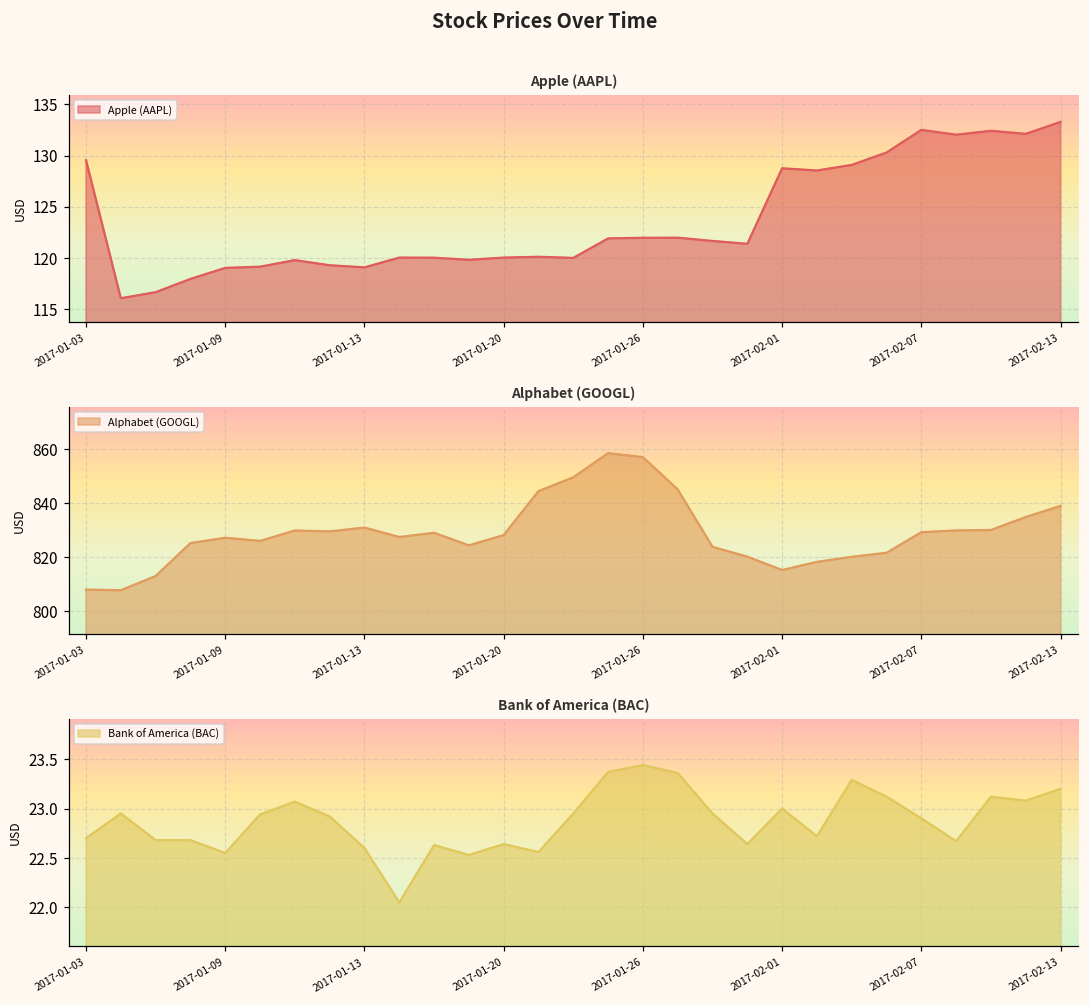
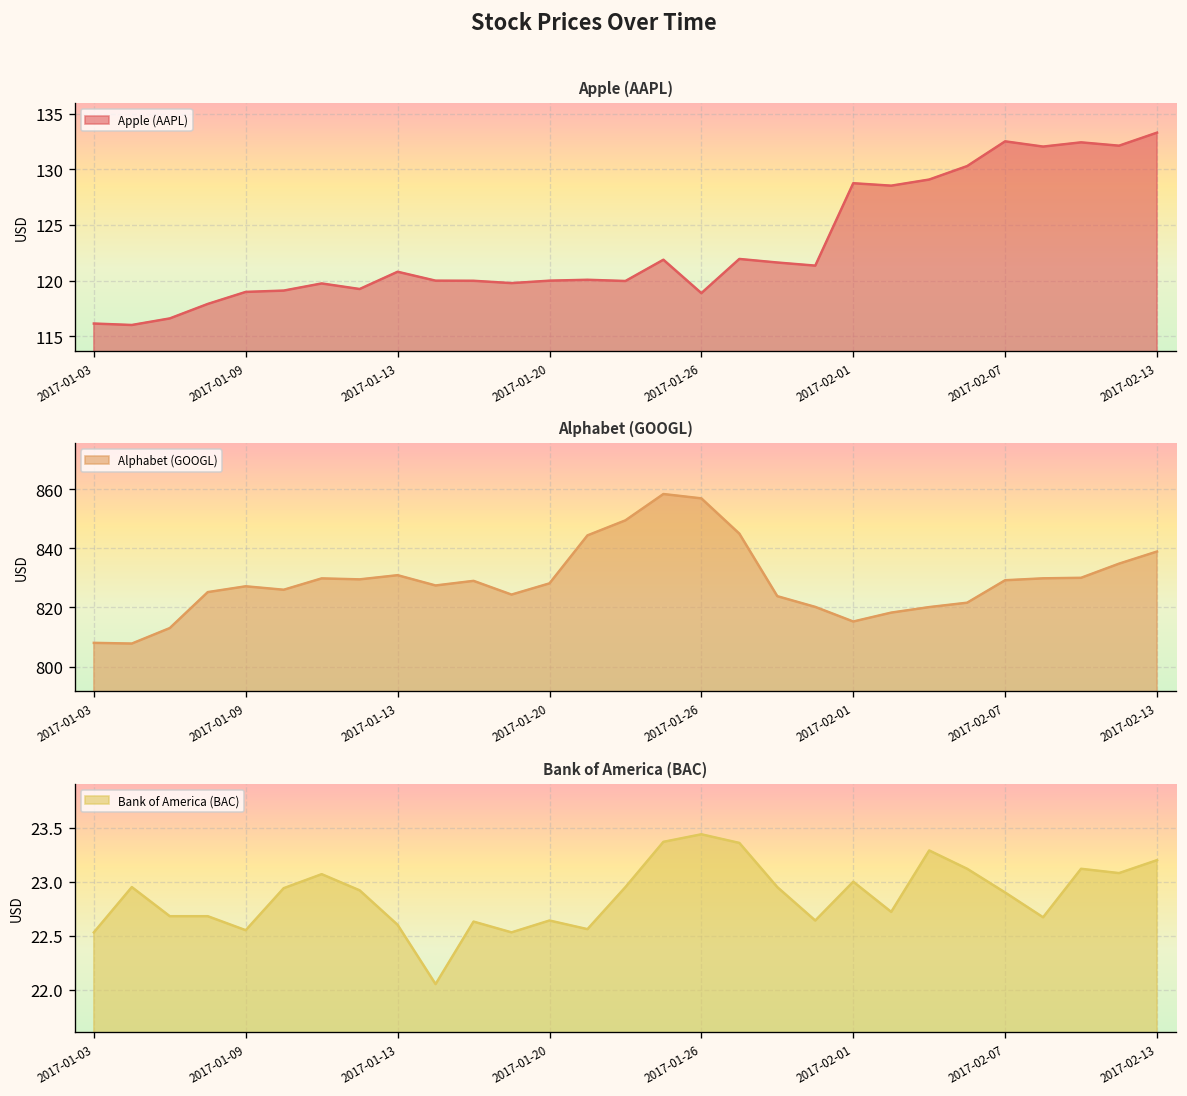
  {
    "Apple (AAPL)": {
-     "2017-01-03": 130,
+     "2017-01-03": 116,
      "2017-01-09": 119,
-     "2017-01-13": 119,
+     "2017-01-13": 121,
      "2017-01-20": 120,
-     "2017-01-26": 122,
+     "2017-01-26": 119,
      "2017-02-01": 129,
      "2017-02-07": 133,
      "2017-02-13": 133
    },
    "Alphabet (GOOGL)": {
      "2017-01-03": 808,
      "2017-01-09": 827,
      "2017-01-13": 831,
      "2017-01-20": 828,
      "2017-01-26": 857,
      "2017-02-01": 815,
      "2017-02-07": 829,
      "2017-02-13": 839
    },
    "Bank of America (BAC)": {
-     "2017-01-03": 22.7,
+     "2017-01-03": 22.5,
      "2017-01-09": 22.6,
      "2017-01-13": 22.6,
      "2017-01-20": 22.6,
      "2017-01-26": 23.4,
      "2017-02-01": 23.0,
      "2017-02-07": 22.9,
      "2017-02-13": 23.2
    }
  }
